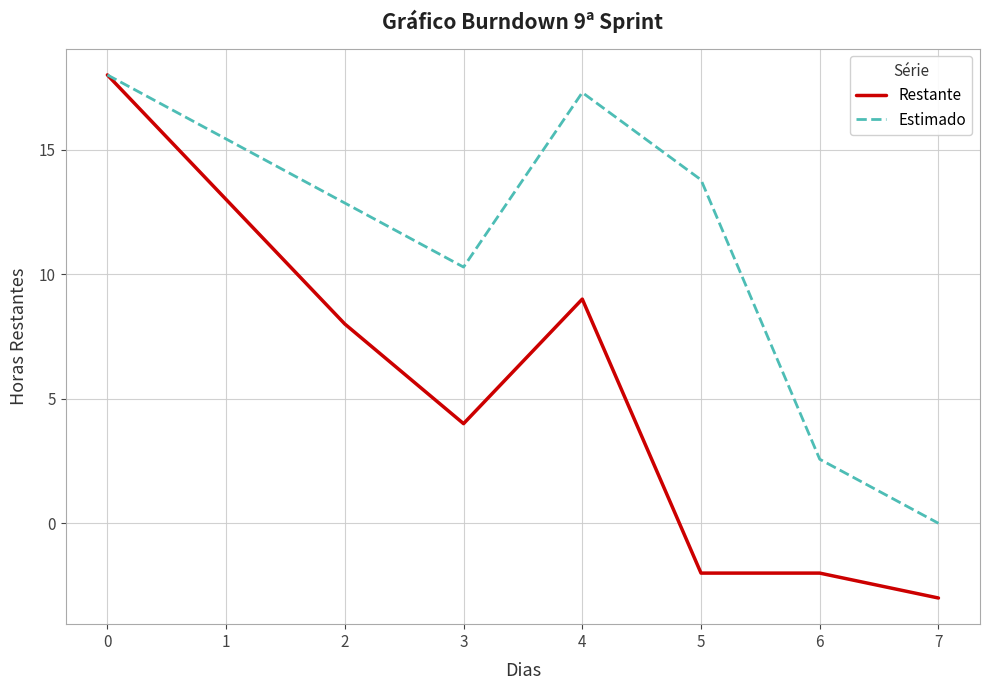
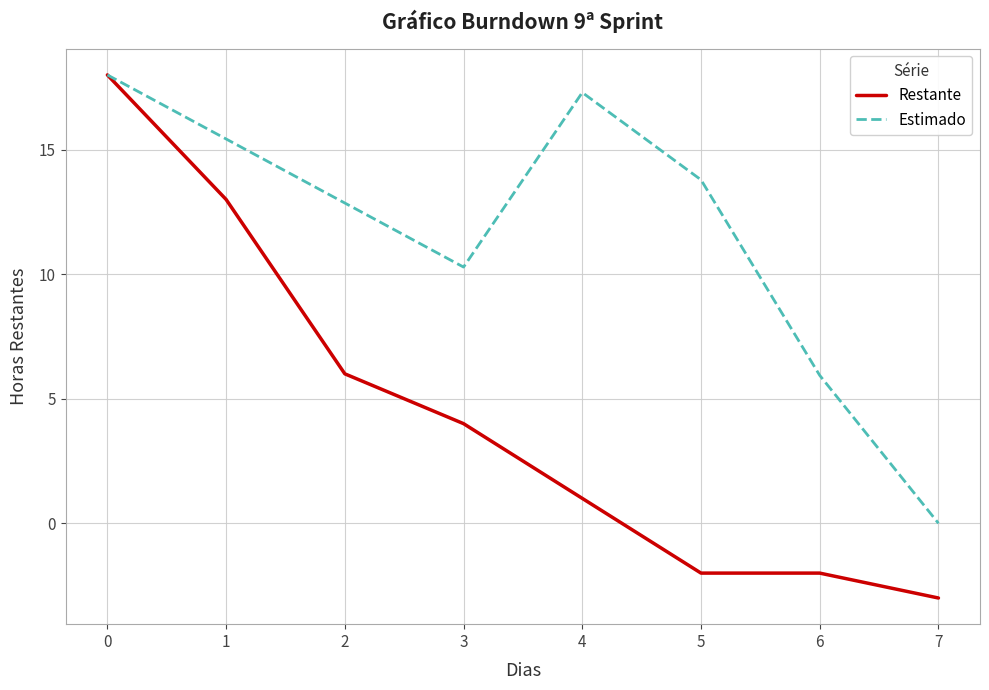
  {
    "Restante": {
      "1": 13,
-     "2": 8,
+     "2": 6,
      "3": 4,
-     "4": 9,
+     "4": 1,
      "5": -2,
      "6": -2,
      "7": -3
    },
    "Estimado": {
      "1": 15.4,
      "2": 12.9,
      "3": 10.3,
      "4": 17.3,
      "5": 13.8,
-     "6": 2.6,
+     "6": 5.9,
      "7": 0.0
    }
  }
